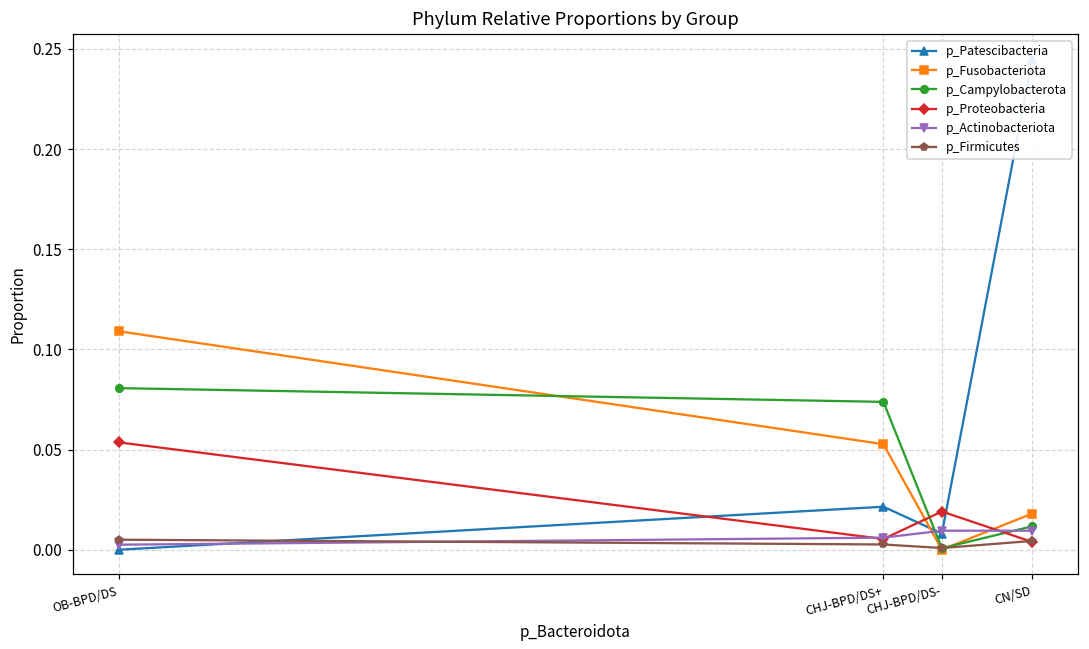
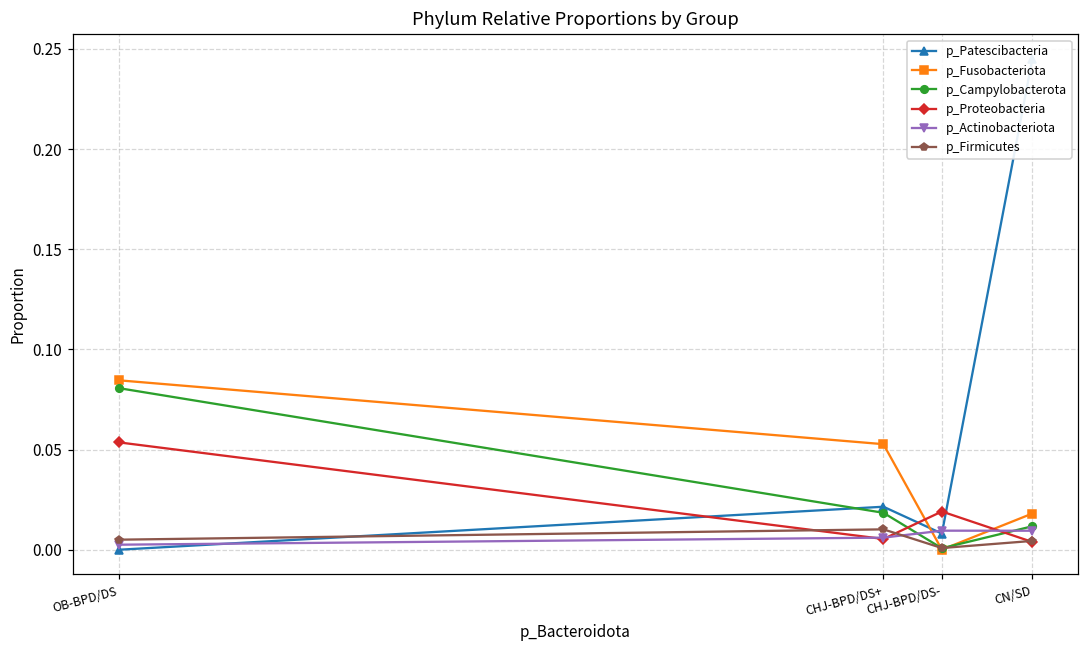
  {
    "p_Patescibacteria": {
      "OB-BPD/DS": 0.000,
      "CHJ-BPD/DS+": 0.021,
      "CHJ-BPD/DS-": 0.008
    },
    "p_Fusobacteriota": {
-     "OB-BPD/DS": 0.109,
+     "OB-BPD/DS": 0.085,
      "CHJ-BPD/DS+": 0.053,
      "CN/SD": 0.018
    },
    "p_Campylobacterota": {
      "OB-BPD/DS": 0.081,
-     "CHJ-BPD/DS+": 0.074,
+     "CHJ-BPD/DS+": 0.018,
      "CN/SD": 0.012
    },
    "p_Proteobacteria": {
      "OB-BPD/DS": 0.054,
      "CHJ-BPD/DS-": 0.019
    },
    "p_Actinobacteriota": {
      "OB-BPD/DS": 0.003,
      "CHJ-BPD/DS-": 0.010,
      "CN/SD": 0.009
    },
    "p_Firmicutes": {
      "OB-BPD/DS": 0.005,
-     "CHJ-BPD/DS+": 0.003
+     "CHJ-BPD/DS+": 0.010
    }
  }
